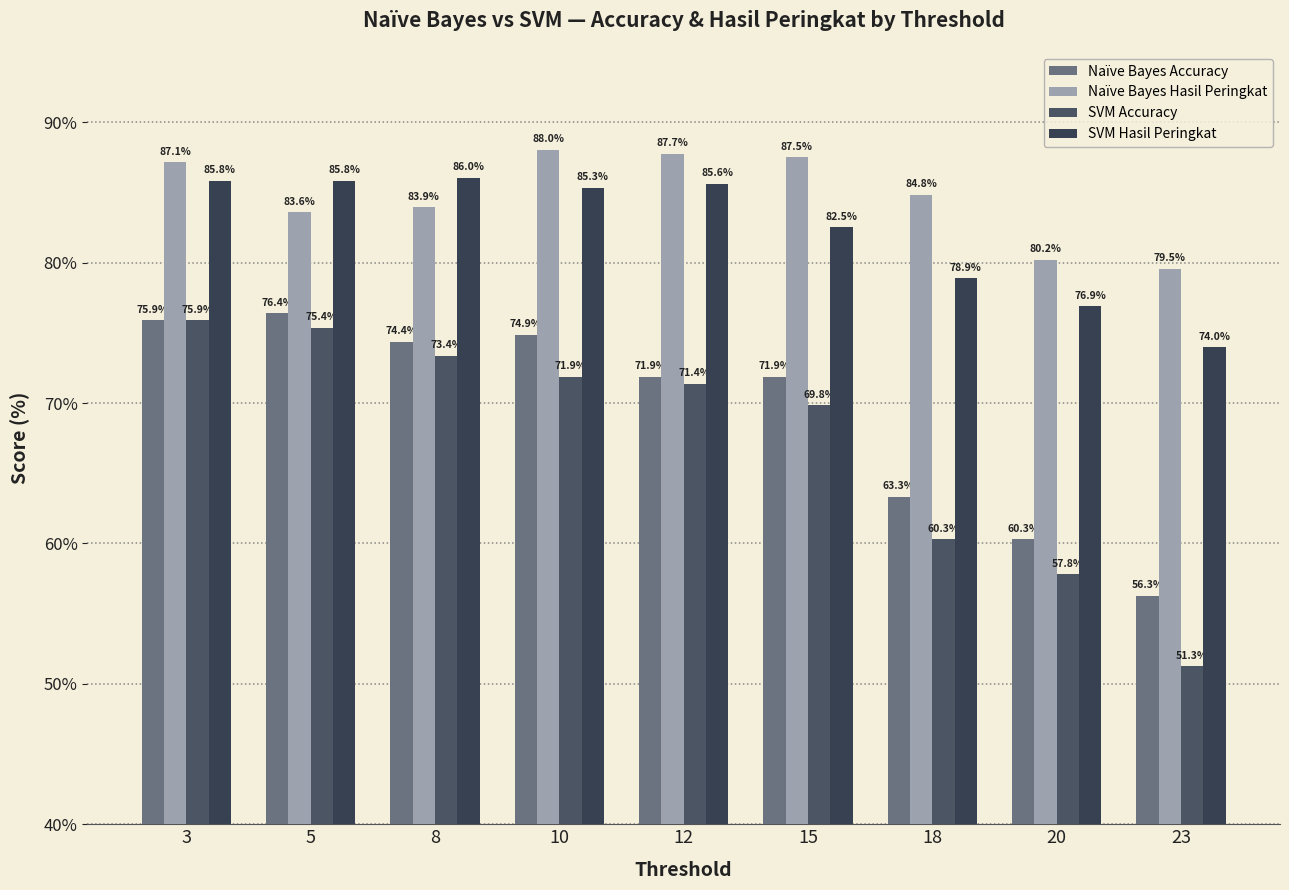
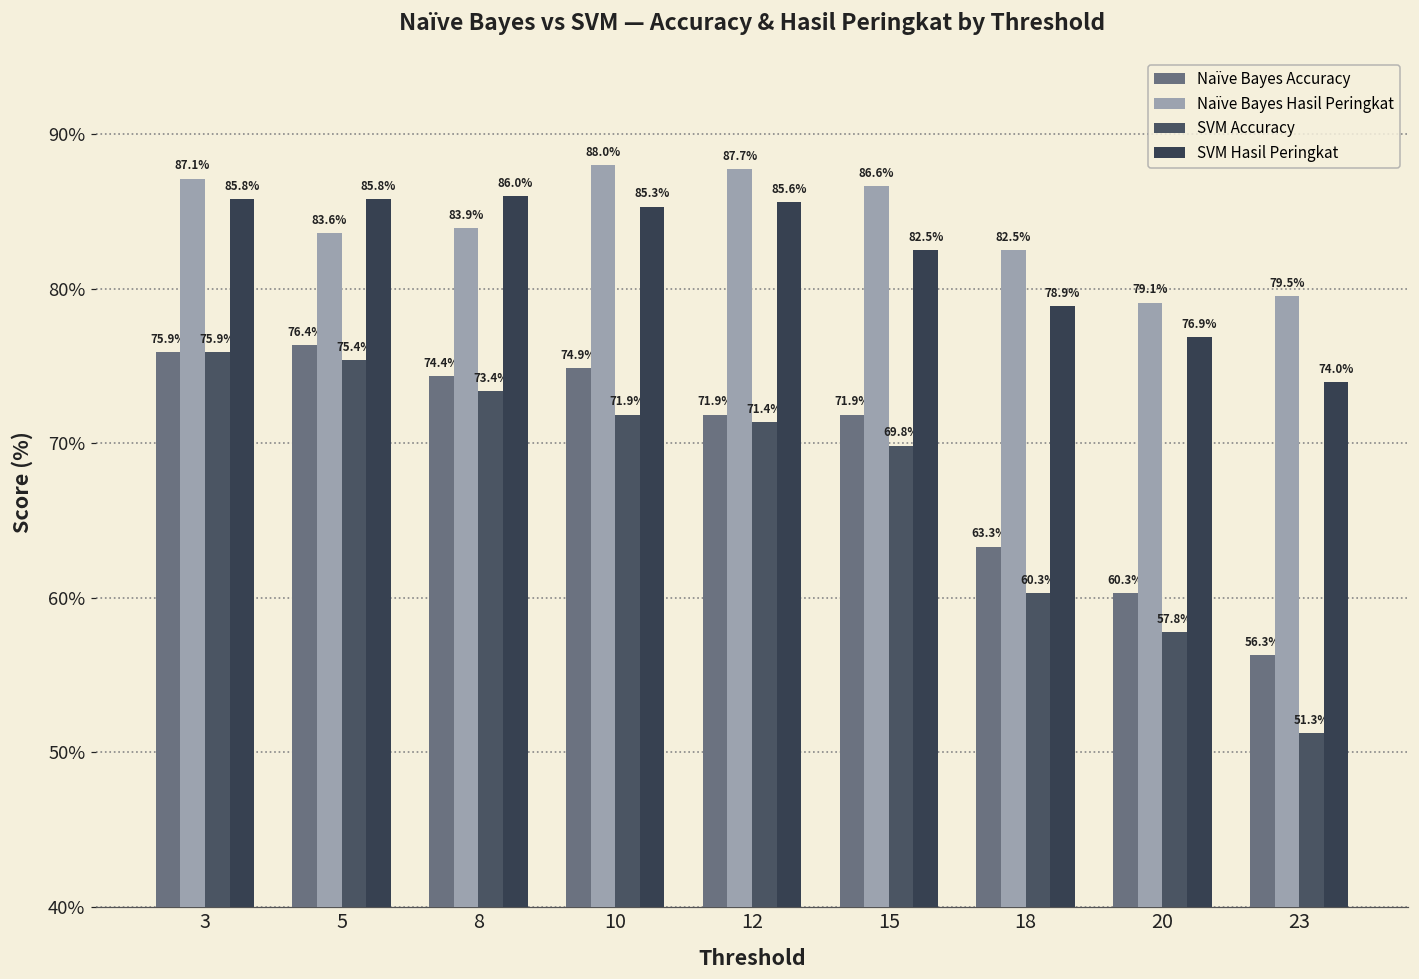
  {
    "Naïve Bayes Hasil Peringkat": {
      "3": "87.1%",
      "5": "83.6%",
      "8": "83.9%",
      "10": "88.0%",
      "12": "87.7%",
-     "15": "87.5%",
-     "18": "84.8%",
-     "20": "80.2%",
+     "15": "86.6%",
+     "18": "82.5%",
+     "20": "79.1%",
      "23": "79.5%"
    }
  }
